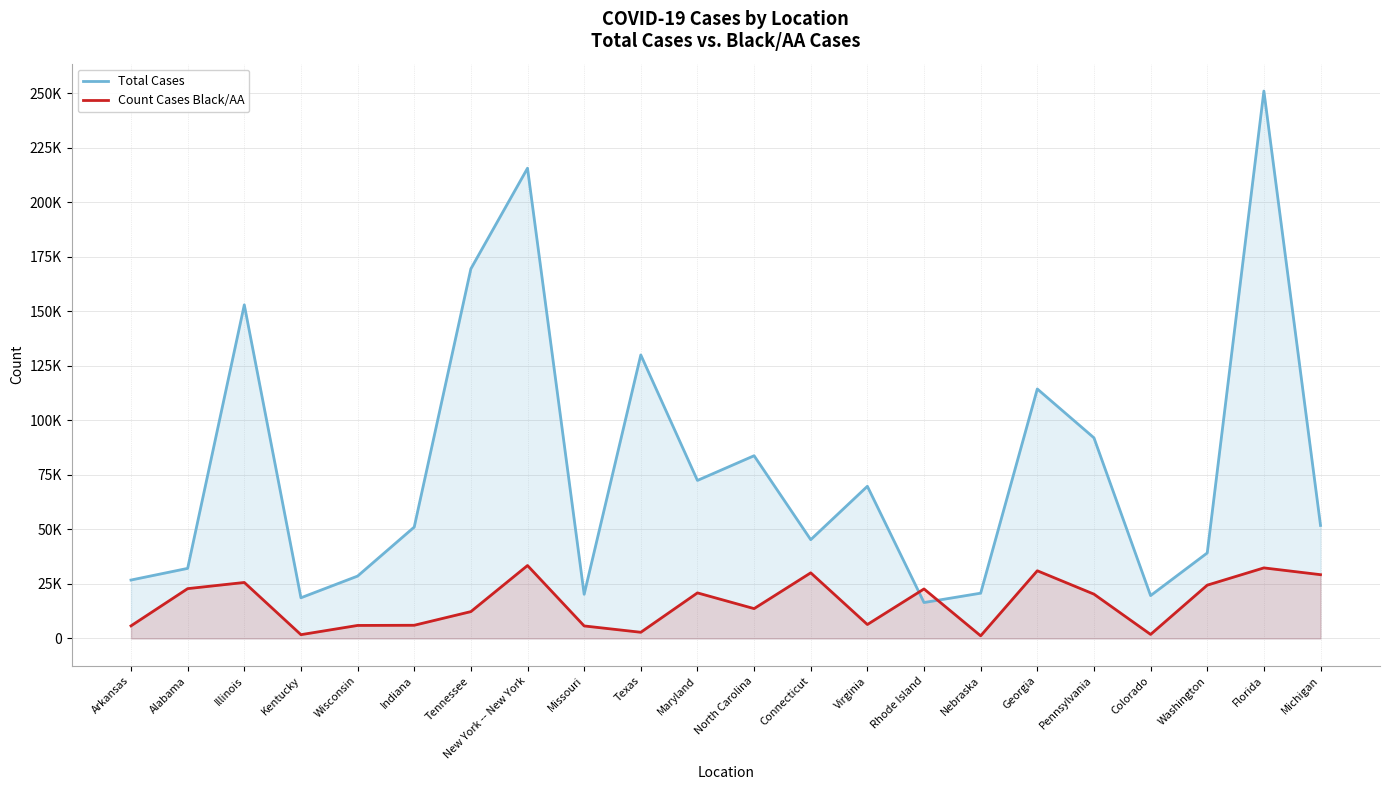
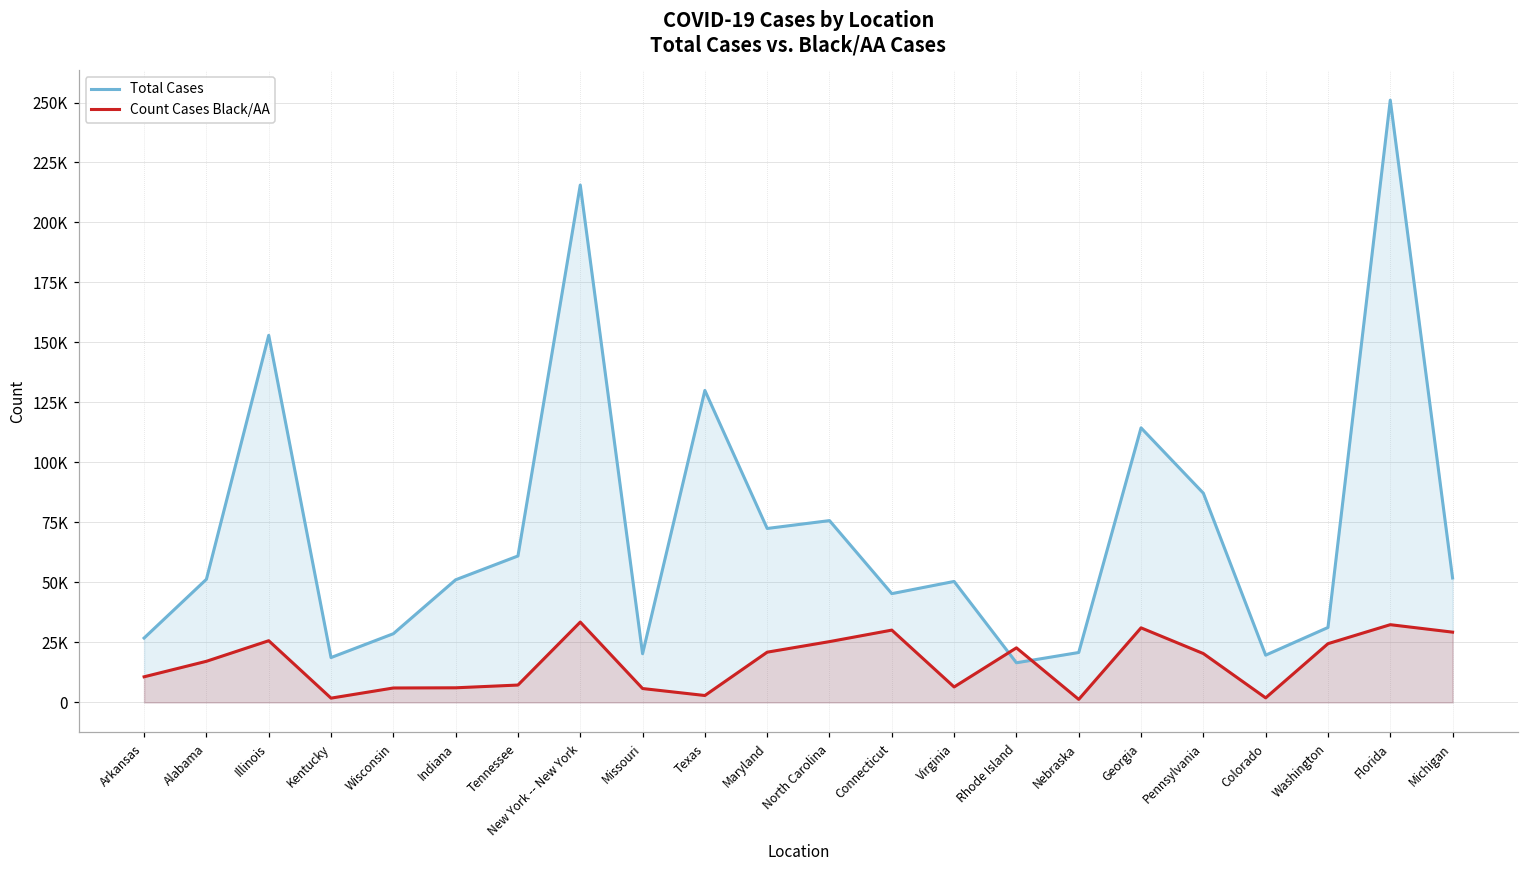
  {
    "Total Cases": {
      "Arkansas": 27000,
-     "Alabama": 32000,
+     "Alabama": 51000,
      "Illinois": 153000,
      "Kentucky": 19000,
      "Wisconsin": 29000,
      "Indiana": 51000,
-     "Tennessee": 169000,
+     "Tennessee": 61000,
      "New York -- New York": 216000,
      "Missouri": 20000,
      "Texas": 130000,
      "Maryland": 72000,
-     "North Carolina": 84000,
+     "North Carolina": 76000,
      "Connecticut": 45000,
-     "Virginia": 70000,
+     "Virginia": 50000,
      "Rhode Island": 16000,
      "Nebraska": 21000,
      "Georgia": 114000,
-     "Pennsylvania": 92000,
+     "Pennsylvania": 87000,
      "Colorado": 20000,
-     "Washington": 39000,
+     "Washington": 31000,
      "Florida": 251000,
      "Michigan": 52000
    },
    "Count Cases Black/AA": {
-     "Arkansas": 6000,
-     "Alabama": 23000,
+     "Arkansas": 11000,
+     "Alabama": 17000,
      "Illinois": 26000,
      "Kentucky": 2000,
      "Wisconsin": 6000,
      "Indiana": 6000,
-     "Tennessee": 12000,
+     "Tennessee": 7000,
      "New York -- New York": 33000,
      "Missouri": 6000,
      "Texas": 3000,
      "Maryland": 21000,
-     "North Carolina": 14000,
+     "North Carolina": 25000,
      "Connecticut": 30000,
      "Virginia": 6000,
      "Rhode Island": 23000,
      "Nebraska": 1000,
      "Georgia": 31000,
      "Pennsylvania": 20000,
      "Colorado": 2000,
      "Washington": 24000,
      "Florida": 32000,
      "Michigan": 29000
    }
  }
